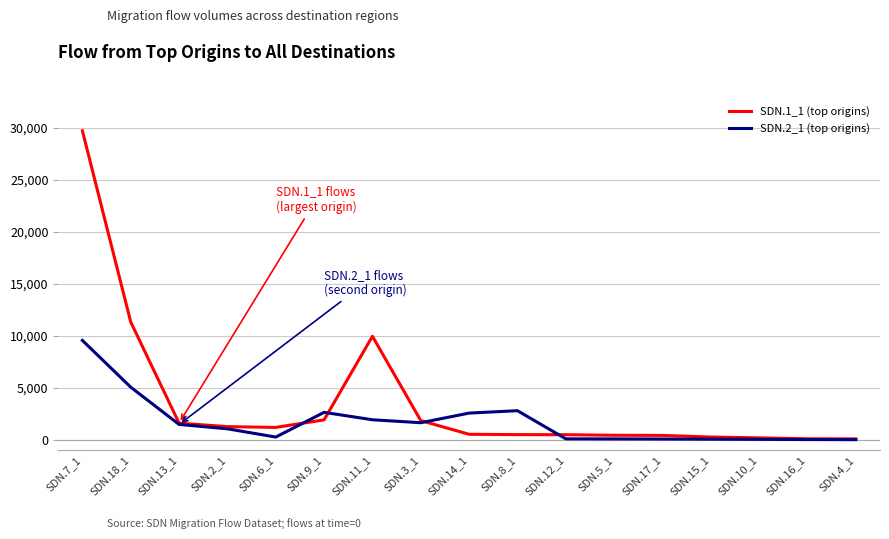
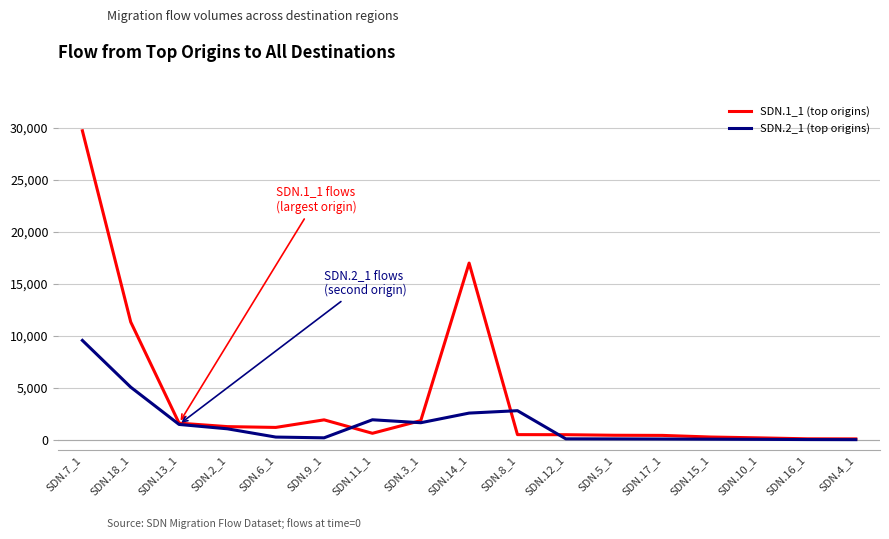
  {
    "SDN.1_1 (top origins)": {
      "SDN.7_1": "29,700",
      "SDN.18_1": "11,300",
      "SDN.6_1": "1,200",
-     "SDN.11_1": "9,900",
-     "SDN.14_1": "500",
+     "SDN.11_1": "600",
+     "SDN.14_1": "17,000",
      "SDN.8_1": "500",
      "SDN.12_1": "500",
      "SDN.5_1": "400",
      "SDN.17_1": "400"
    },
    "SDN.2_1 (top origins)": {
      "SDN.7_1": "9,500",
      "SDN.18_1": "5,100",
      "SDN.6_1": "300",
-     "SDN.9_1": "2,600",
+     "SDN.9_1": "200",
      "SDN.14_1": "2,600",
      "SDN.8_1": "2,800",
      "SDN.12_1": "100",
      "SDN.5_1": "100",
      "SDN.17_1": "100"
    }
  }
